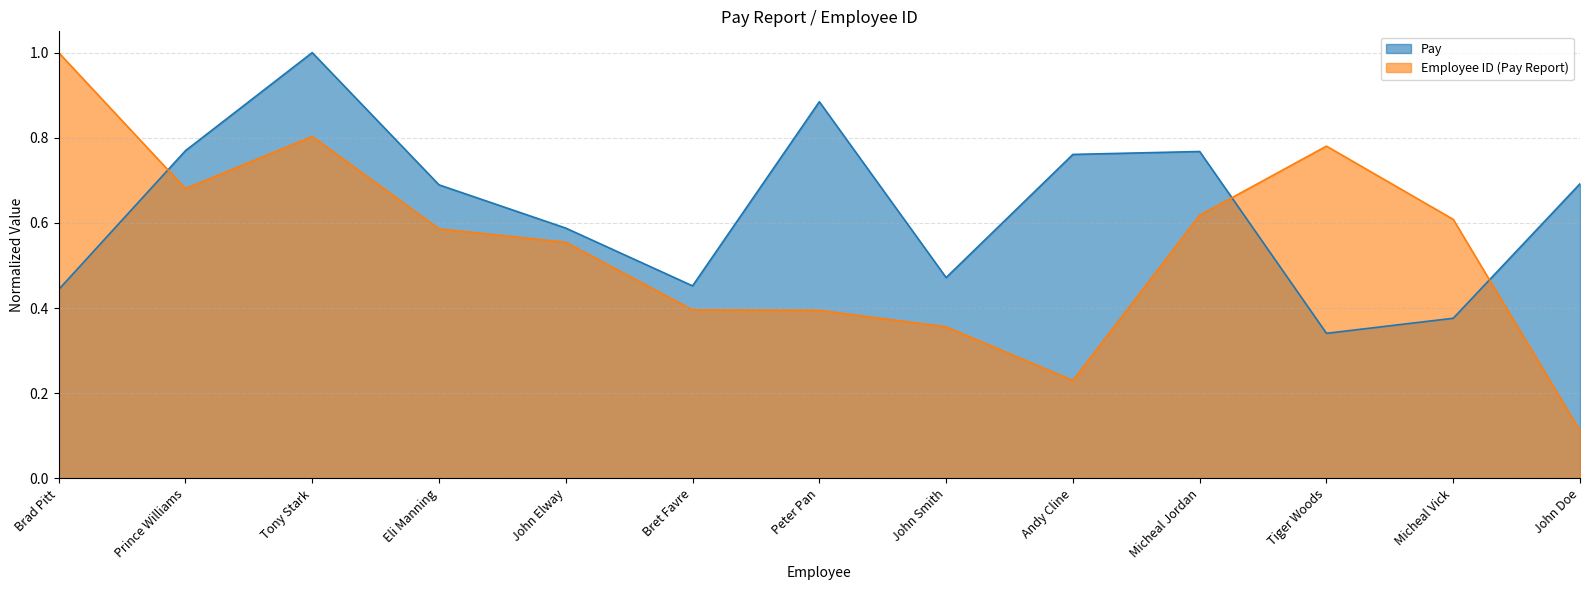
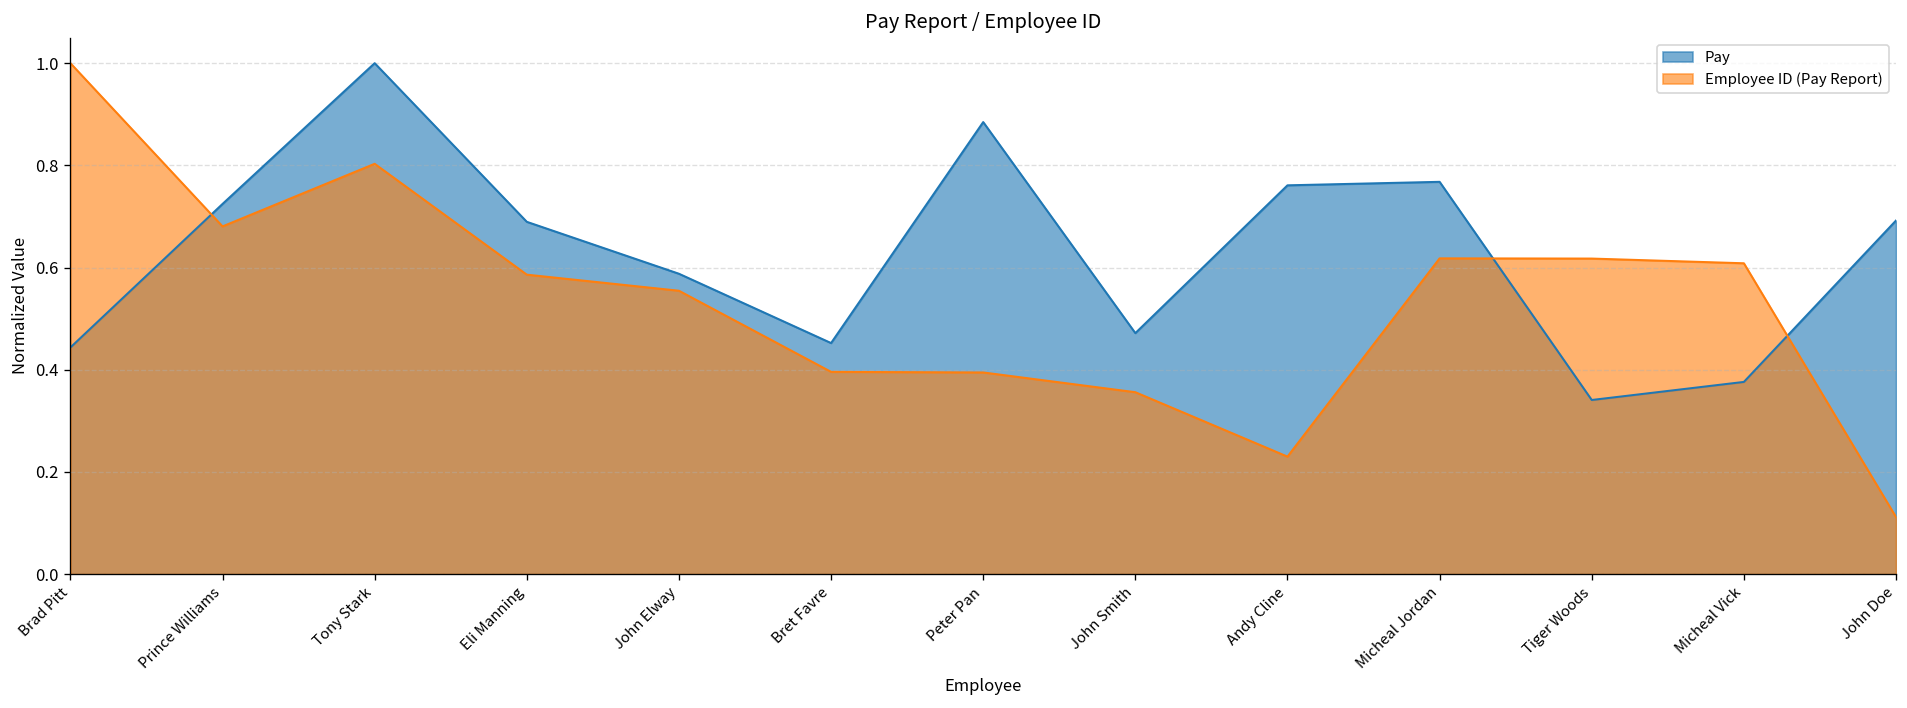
  {
    "Pay": {
      "Brad Pitt": 0.44,
-     "Prince Williams": 0.77,
+     "Prince Williams": 0.72,
      "Tony Stark": 1.00,
      "Eli Manning": 0.69,
      "John Elway": 0.59,
      "Bret Favre": 0.45,
      "Peter Pan": 0.88,
      "John Smith": 0.47,
      "Andy Cline": 0.76,
      "Micheal Jordan": 0.77,
      "Tiger Woods": 0.34,
      "Micheal Vick": 0.38,
      "John Doe": 0.69
    },
    "Employee ID (Pay Report)": {
      "Brad Pitt": 1.00,
      "Prince Williams": 0.68,
      "Tony Stark": 0.80,
      "Eli Manning": 0.59,
      "John Elway": 0.55,
      "Bret Favre": 0.40,
      "Peter Pan": 0.39,
      "John Smith": 0.36,
      "Andy Cline": 0.23,
      "Micheal Jordan": 0.62,
-     "Tiger Woods": 0.78,
+     "Tiger Woods": 0.62,
      "Micheal Vick": 0.61,
      "John Doe": 0.11
    }
  }
